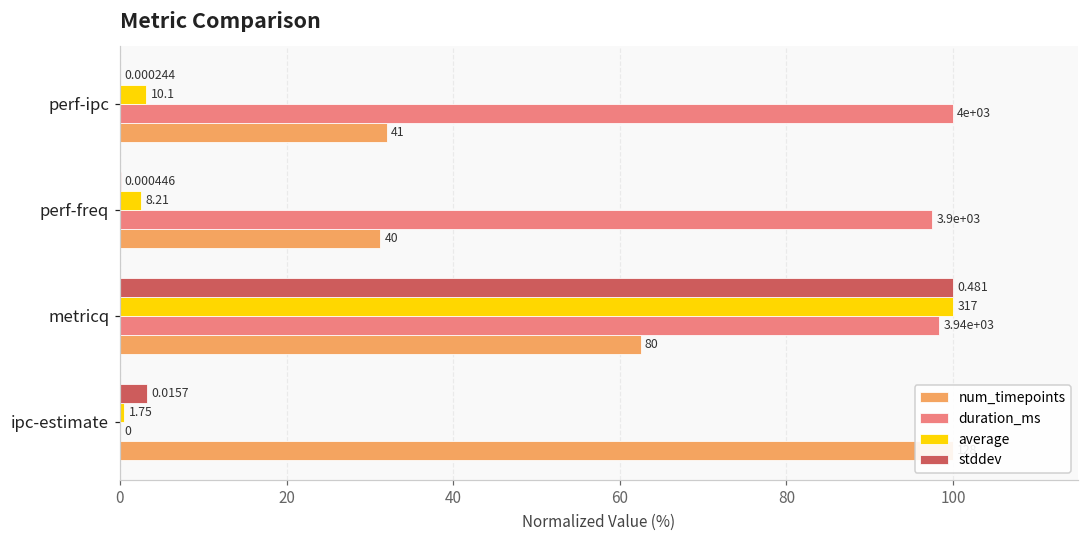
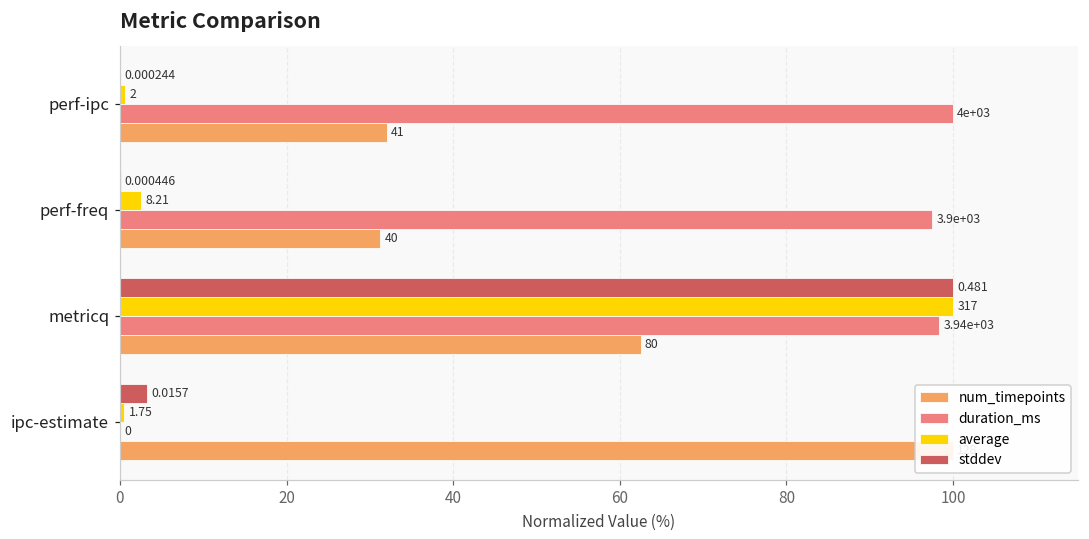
  {
    "average": {
-     "perf-ipc": 10.1
+     "perf-ipc": 2
    }
  }
